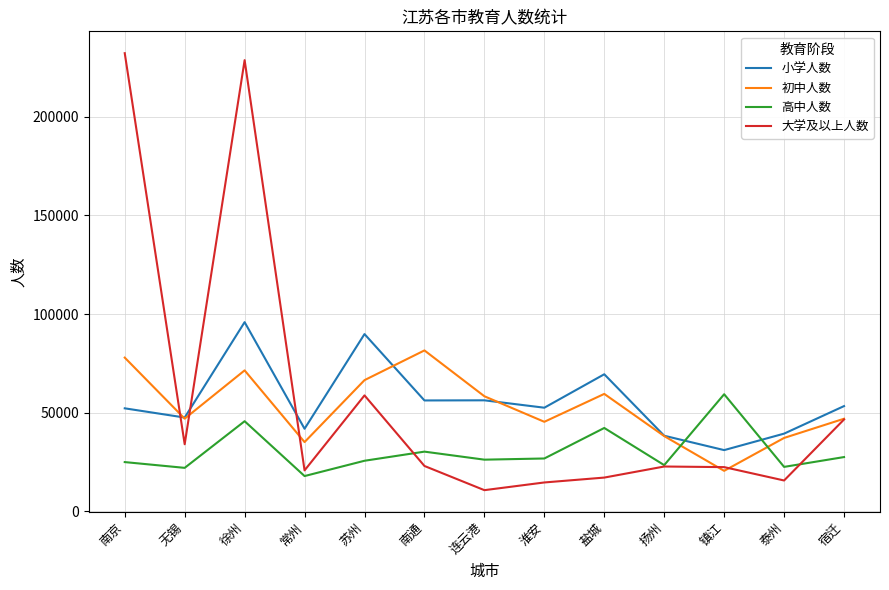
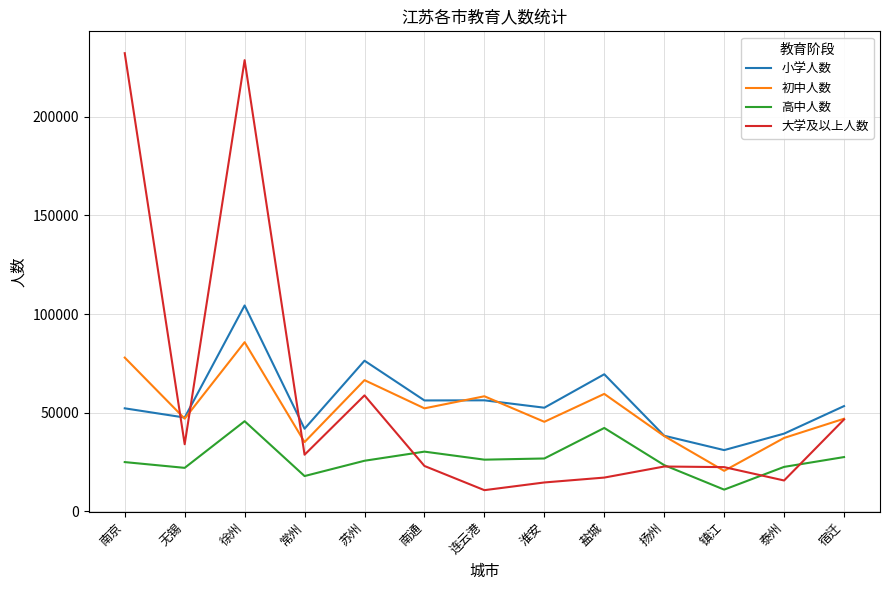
  {
    "小学人数": {
      "南京": 52000,
-     "徐州": 96000,
+     "徐州": 104000,
      "常州": 42000,
-     "苏州": 90000,
+     "苏州": 76000,
      "南通": 56000,
      "连云港": 56000,
      "淮安": 53000,
      "盐城": 69000,
      "镇江": 31000,
      "泰州": 39000,
      "宿迁": 53000
    },
    "初中人数": {
      "南京": 78000,
-     "徐州": 71000,
+     "徐州": 86000,
      "常州": 35000,
      "苏州": 67000,
-     "南通": 82000,
+     "南通": 52000,
      "连云港": 58000,
      "淮安": 45000,
      "盐城": 60000,
      "镇江": 21000,
      "泰州": 37000
    },
    "高中人数": {
      "南京": 25000,
      "无锡": 22000,
      "徐州": 46000,
      "常州": 18000,
      "苏州": 26000,
      "南通": 30000,
      "连云港": 26000,
      "淮安": 27000,
      "盐城": 42000,
-     "镇江": 59000,
+     "镇江": 11000,
      "泰州": 23000,
      "宿迁": 28000
    },
    "大学及以上人数": {
      "南京": 232000,
      "无锡": 34000,
      "徐州": 229000,
-     "常州": 21000,
+     "常州": 29000,
      "苏州": 59000,
      "南通": 23000,
      "连云港": 11000,
      "淮安": 15000,
      "盐城": 17000,
      "镇江": 22000,
      "泰州": 16000
    }
  }
